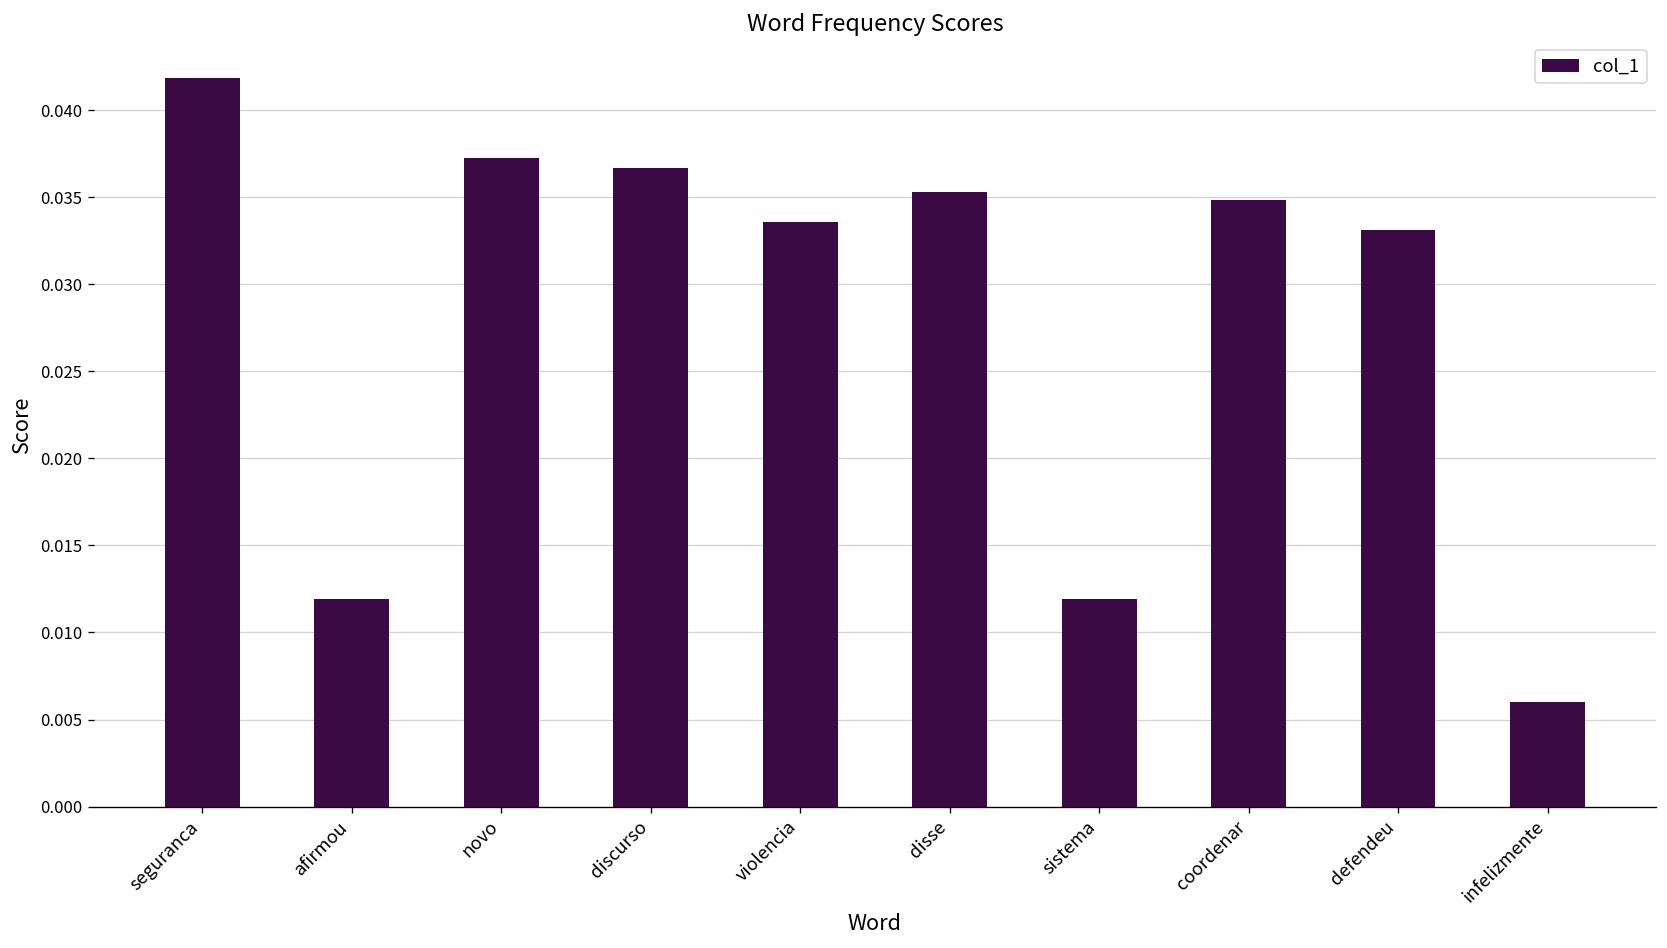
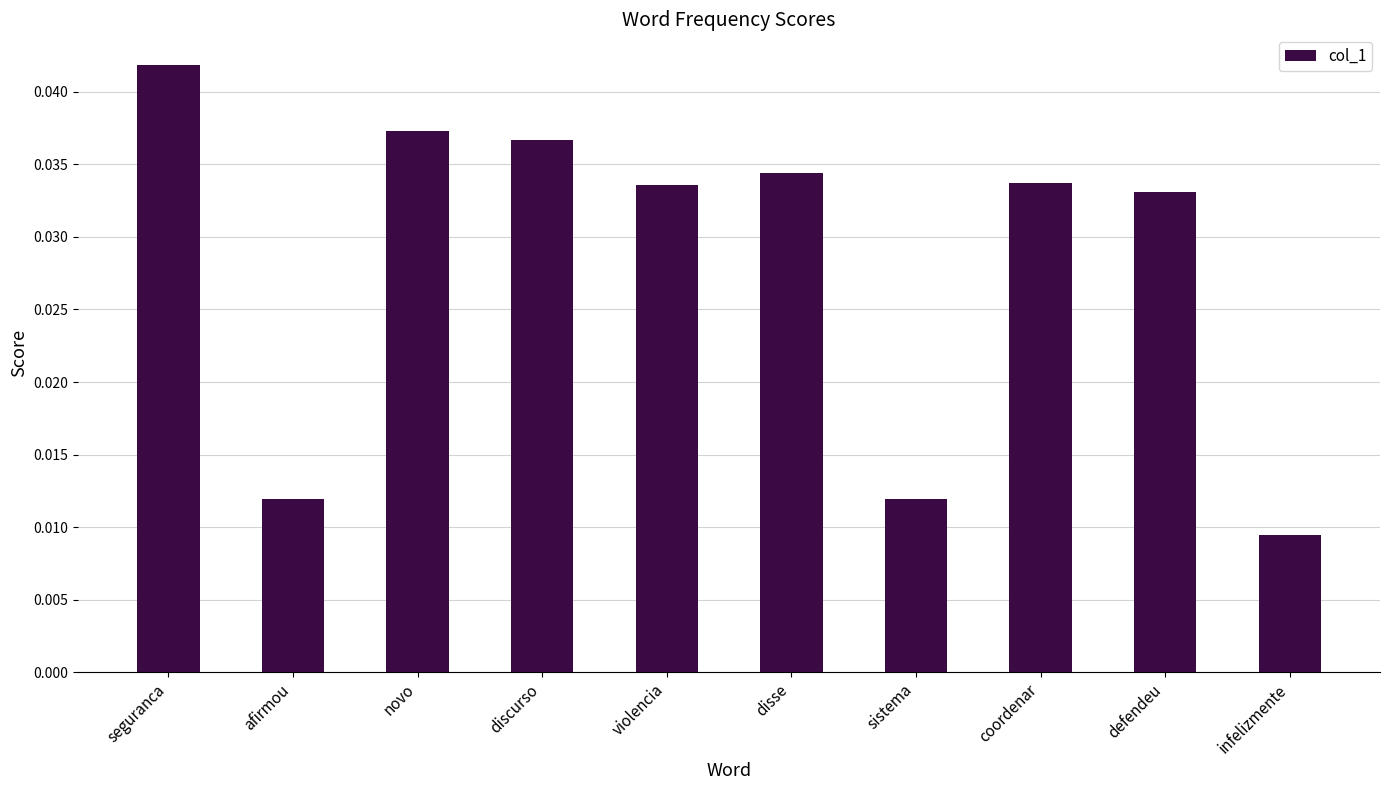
  {
    "seguranca": 0.0419,
    "afirmou": 0.0119,
    "novo": 0.0373,
    "discurso": 0.0367,
    "violencia": 0.0336,
-   "disse": 0.0353,
+   "disse": 0.0344,
    "sistema": 0.0119,
-   "coordenar": 0.0348,
+   "coordenar": 0.0338,
    "defendeu": 0.0331,
-   "infelizmente": 0.0060
+   "infelizmente": 0.0095
  }
